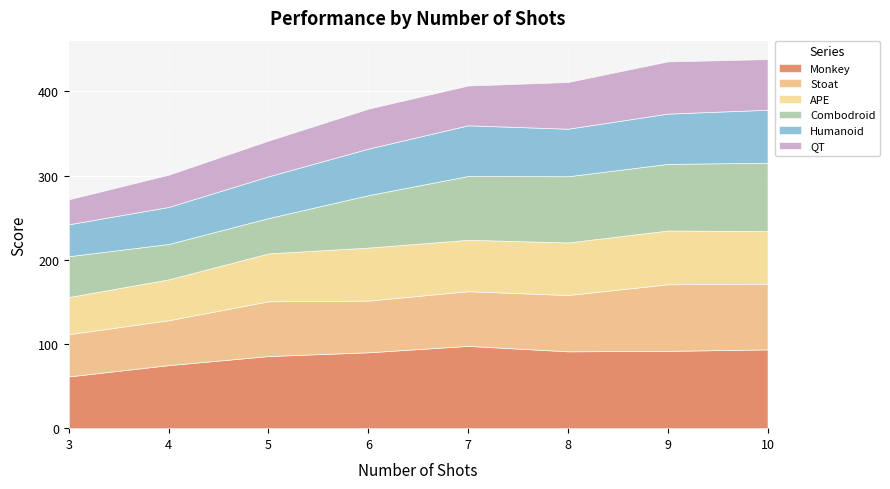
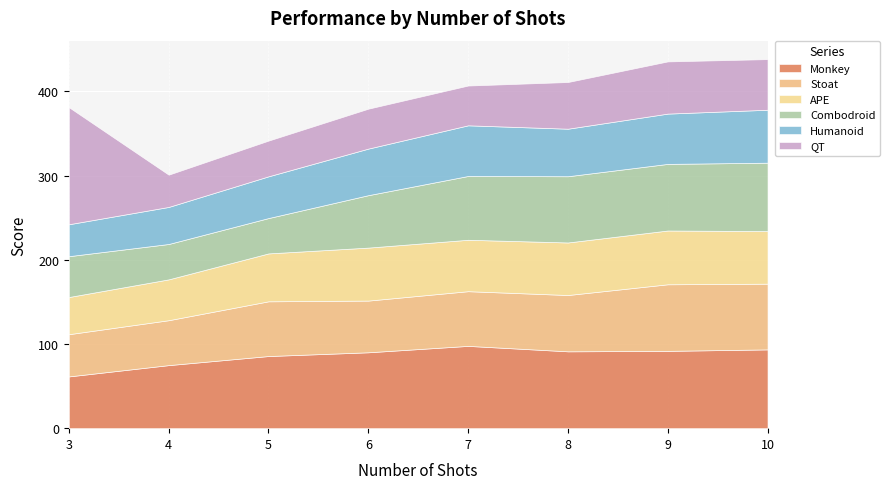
  {
    "Monkey": {
      "3": 60,
      "4": 70,
      "5": 90,
      "6": 90,
      "7": 100,
      "8": 90,
      "9": 90,
      "10": 90
    },
    "Combodroid": {
      "3": 50,
      "4": 40,
      "5": 40,
      "6": 60,
      "7": 80,
      "8": 80,
      "9": 80,
      "10": 80
    },
    "Humanoid": {
      "3": 40,
      "4": 40,
      "5": 50,
      "6": 60,
      "7": 60,
      "8": 60,
      "9": 60,
      "10": 60
    },
    "QT": {
-     "3": 30,
+     "3": 140,
      "4": 40,
      "5": 40,
      "6": 50,
      "7": 50,
      "8": 60,
      "9": 60,
      "10": 60
    }
  }
